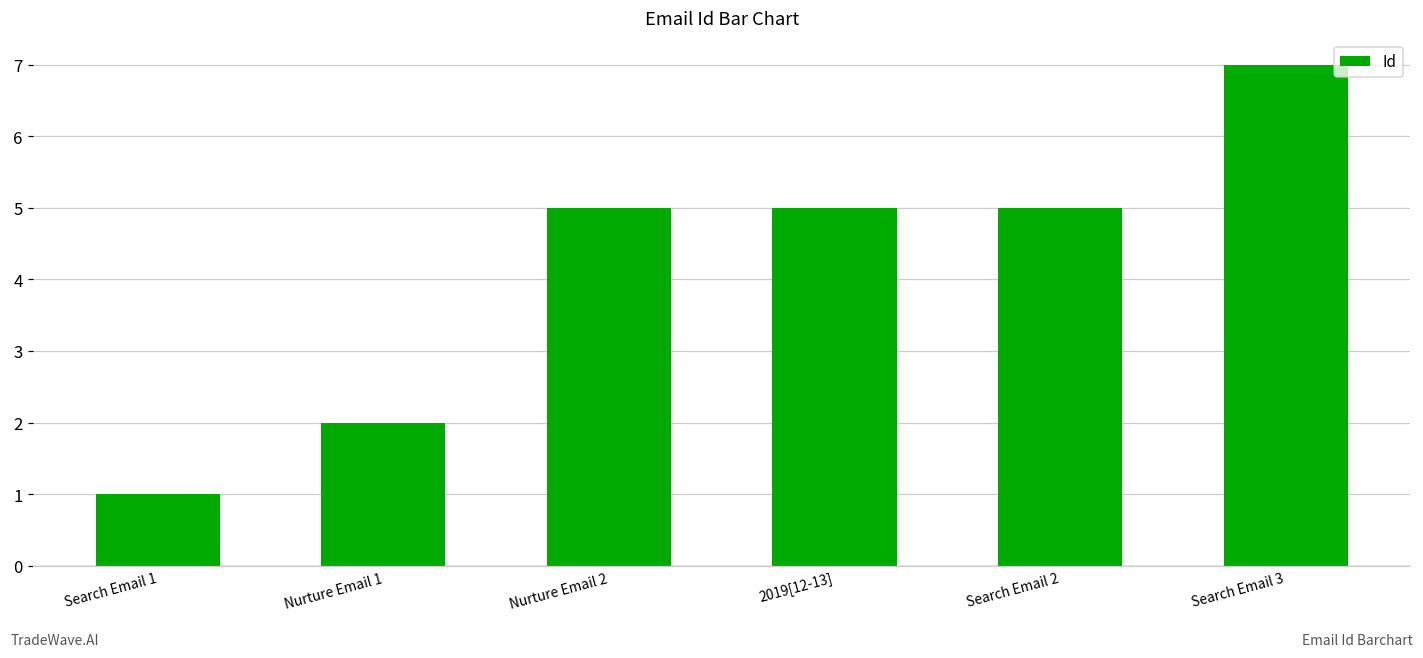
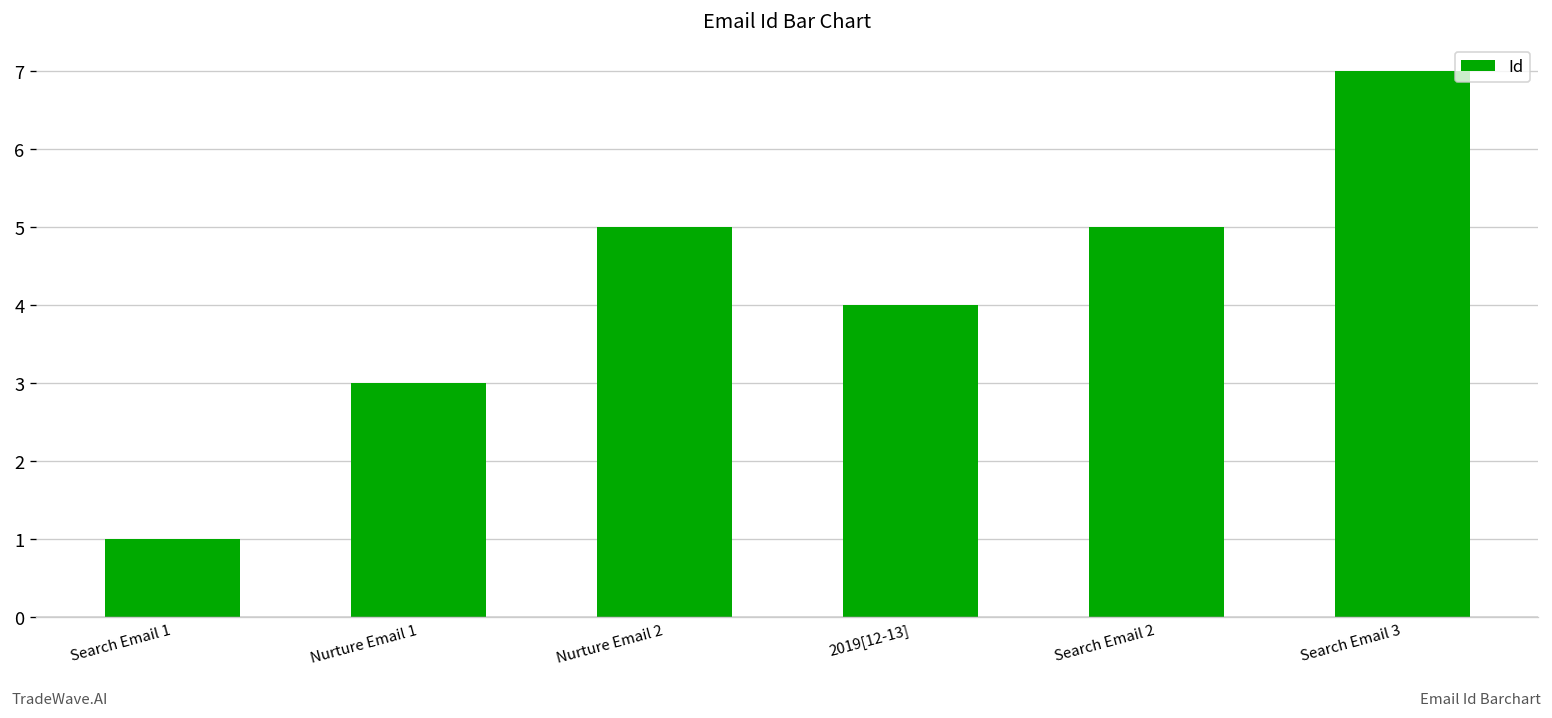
  {
    "Search Email 1": 1,
-   "Nurture Email 1": 2,
+   "Nurture Email 1": 3,
    "Nurture Email 2": 5,
-   "2019[12-13]": 5,
+   "2019[12-13]": 4,
    "Search Email 2": 5,
    "Search Email 3": 7
  }
